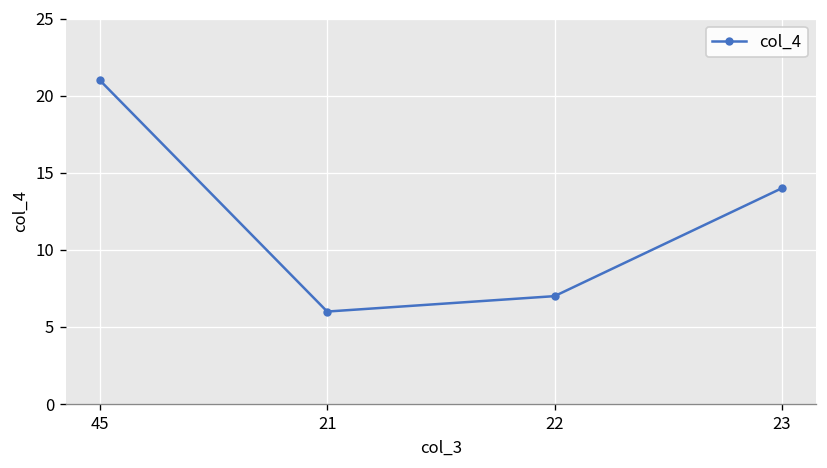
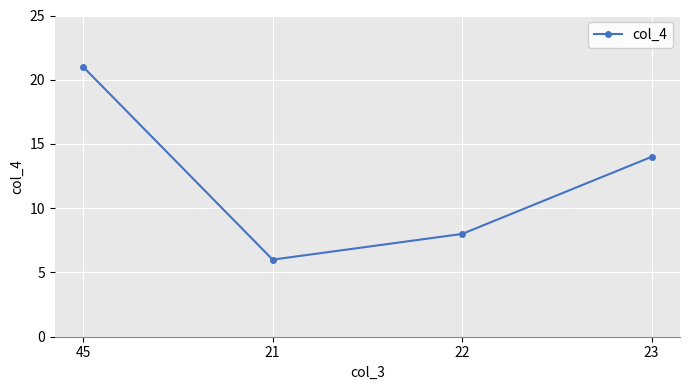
  {
    "45": 21,
    "21": 6,
-   "22": 7,
+   "22": 8,
    "23": 14
  }
